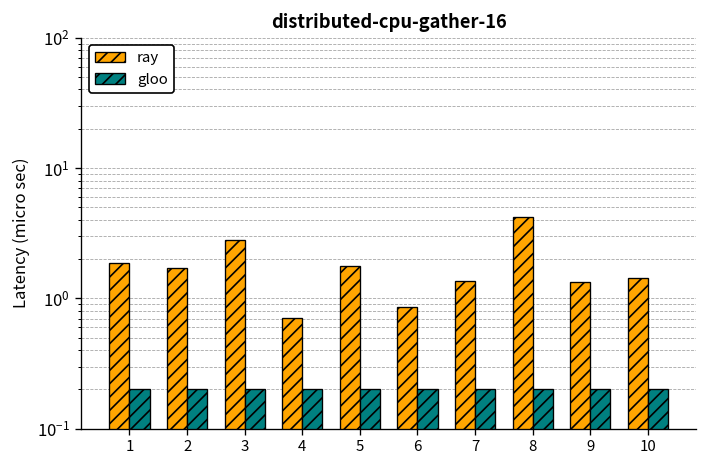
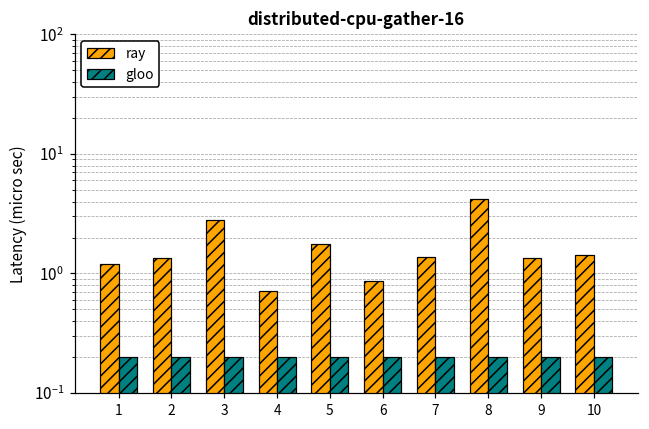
  {
    "ray": {
-     "1": 1.9,
-     "2": 1.7,
+     "1": 1.2,
+     "2": 1.4,
      "3": 2.8,
      "4": 0.7,
      "5": 1.8,
      "6": 0.9,
      "7": 1.4,
      "8": 4.2,
      "9": 1.3,
      "10": 1.4
    },
    "gloo": {
      "1": 0.2,
      "2": 0.2,
      "3": 0.2,
      "4": 0.2,
      "5": 0.2,
      "6": 0.2,
      "7": 0.2,
      "8": 0.2,
      "9": 0.2,
      "10": 0.2
    }
  }
